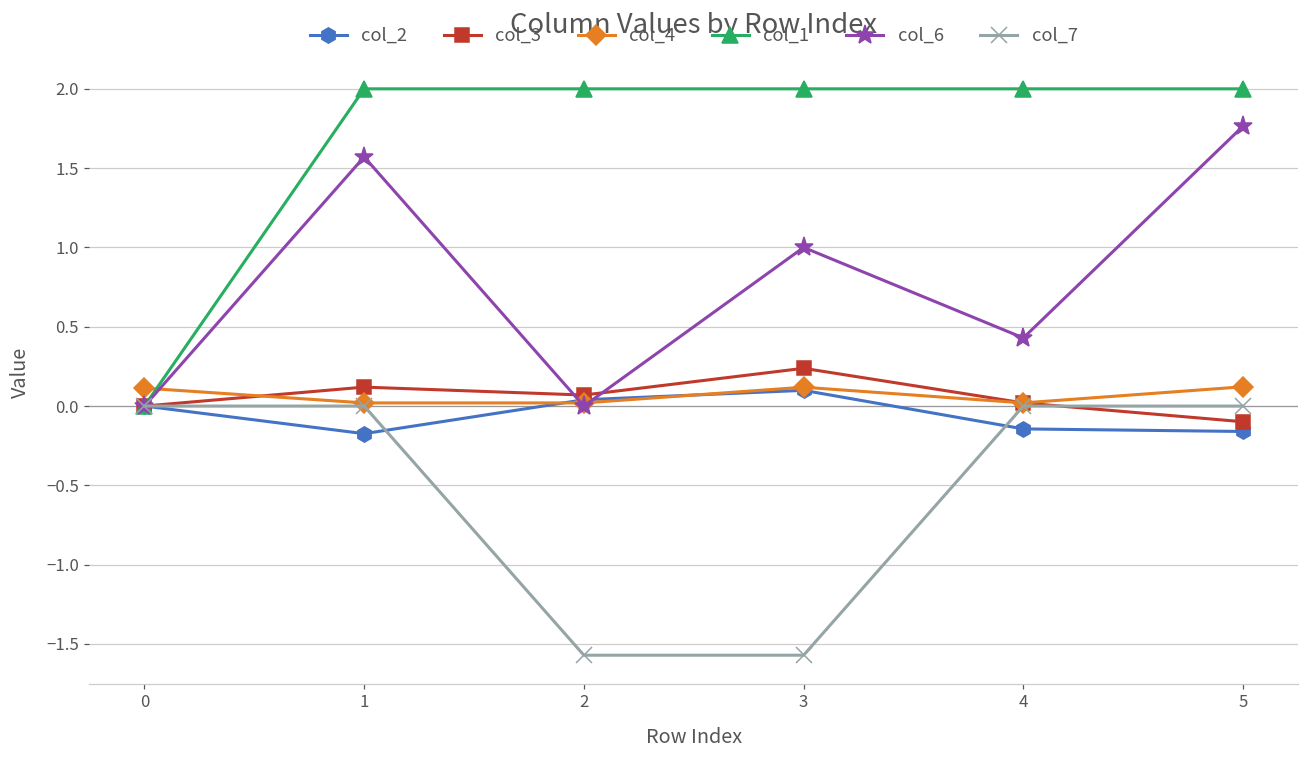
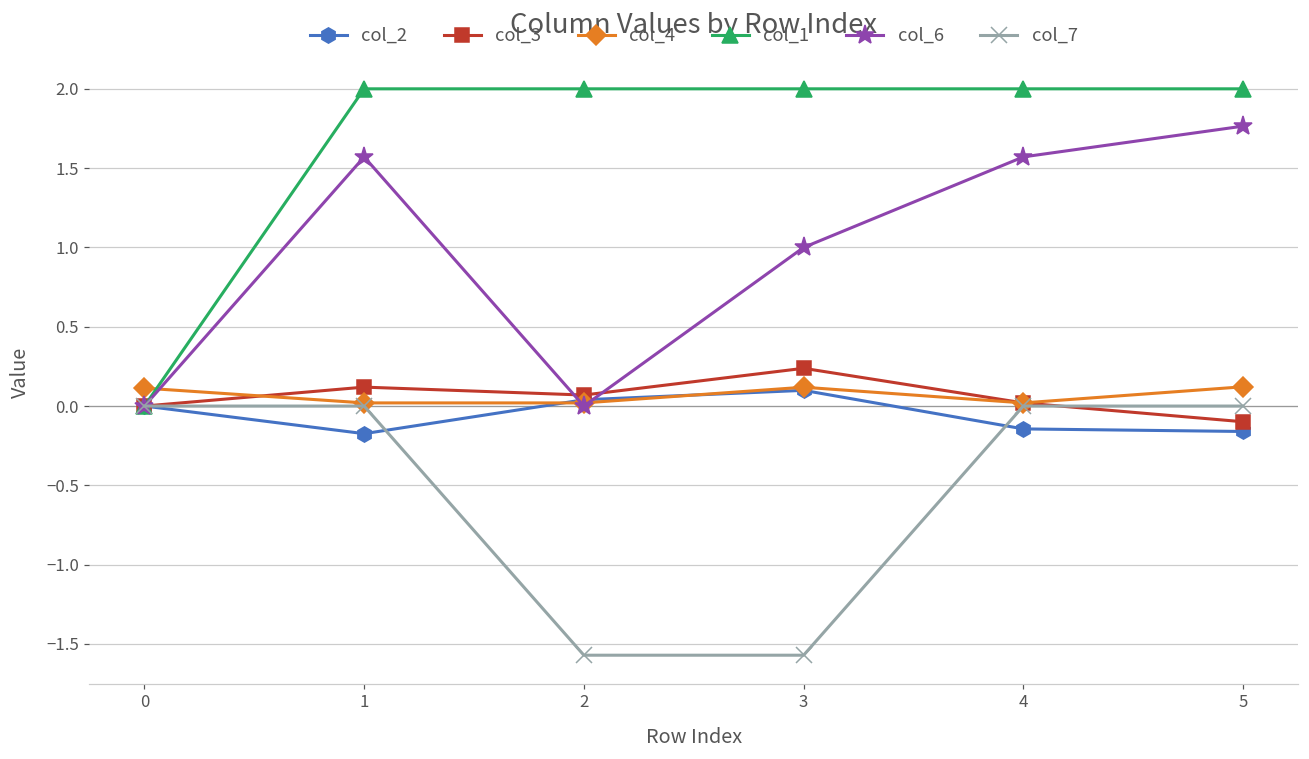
  {
    "col_2": {
      "1": -0.17,
      "2": 0.04,
      "3": 0.10,
      "4": -0.14,
      "5": -0.16
    },
    "col_3": {
      "1": 0.12,
      "2": 0.07,
      "3": 0.24,
      "5": -0.10
    },
    "col_4": {
      "0": 0.11,
      "1": 0.02,
      "2": 0.02,
      "3": 0.12,
      "5": 0.12
    },
    "col_1": {
      "1": 2.00,
      "2": 2.00,
      "3": 2.00,
      "4": 2.00,
      "5": 2.00
    },
    "col_6": {
      "1": 1.57,
      "2": 0.00,
      "3": 1.00,
-     "4": 0.43,
+     "4": 1.57,
      "5": 1.76
    },
    "col_7": {
      "1": 0.00,
      "2": -1.57,
      "3": -1.57,
      "4": 0.00,
      "5": 0.00
    }
  }
